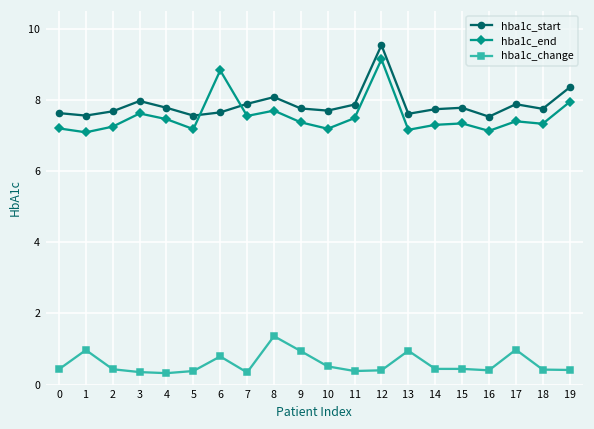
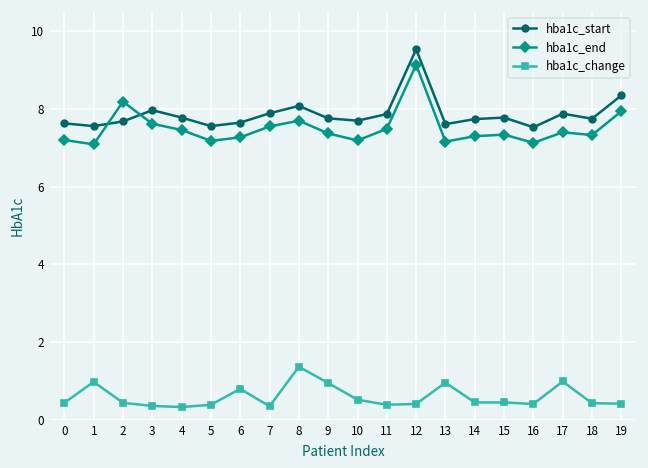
  {
    "hba1c_start": {
      "0": 7.6,
      "1": 7.6,
      "2": 7.7,
      "3": 8.0,
      "4": 7.8,
      "5": 7.6,
      "6": 7.7,
      "7": 7.9,
      "8": 8.1,
      "9": 7.8,
      "10": 7.7,
      "11": 7.9,
      "12": 9.5,
      "13": 7.6,
      "14": 7.7,
      "15": 7.8,
      "16": 7.5,
      "17": 7.9,
      "18": 7.8,
      "19": 8.4
    },
    "hba1c_end": {
      "0": 7.2,
      "1": 7.1,
-     "2": 7.3,
+     "2": 8.2,
      "3": 7.6,
      "4": 7.5,
      "5": 7.2,
-     "6": 8.8,
+     "6": 7.3,
      "7": 7.6,
      "8": 7.7,
      "9": 7.4,
      "10": 7.2,
      "11": 7.5,
      "12": 9.1,
      "13": 7.2,
      "14": 7.3,
      "15": 7.3,
      "16": 7.1,
      "17": 7.4,
      "18": 7.3,
      "19": 7.9
    },
    "hba1c_change": {
      "0": 0.4,
      "1": 1.0,
      "2": 0.4,
      "3": 0.4,
      "4": 0.3,
      "5": 0.4,
      "6": 0.8,
      "7": 0.3,
      "8": 1.4,
      "9": 0.9,
      "10": 0.5,
      "11": 0.4,
      "12": 0.4,
      "13": 1.0,
      "14": 0.4,
      "15": 0.4,
      "16": 0.4,
      "17": 1.0,
      "18": 0.4,
      "19": 0.4
    }
  }
